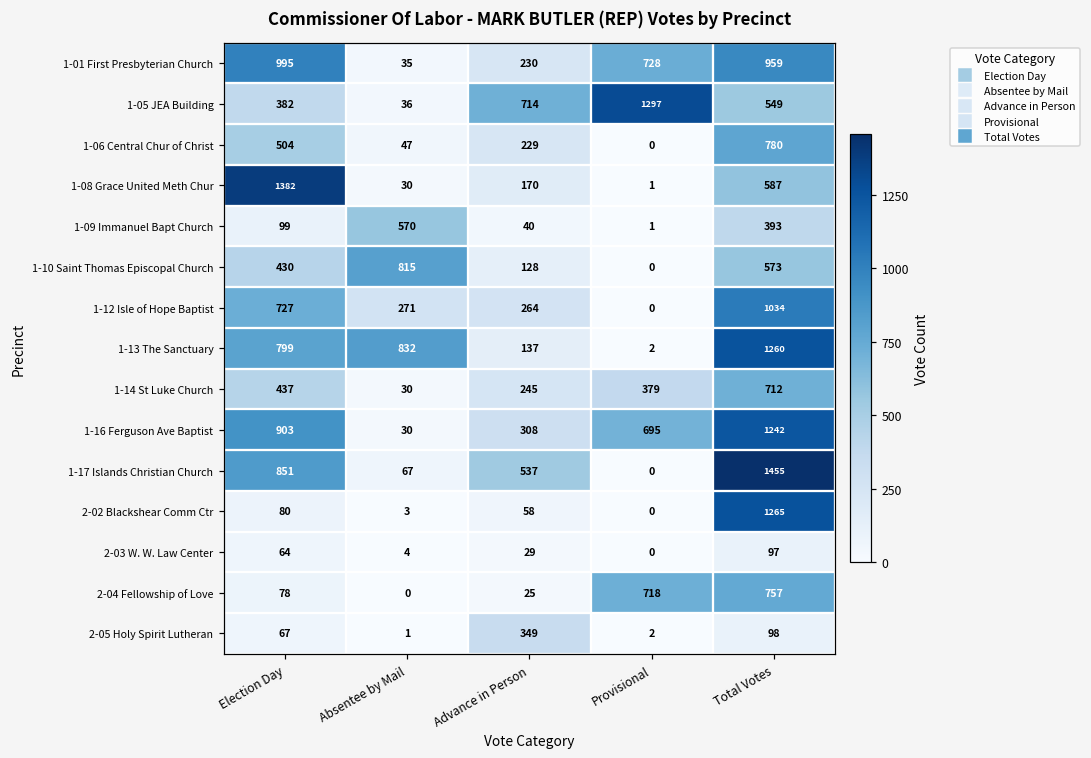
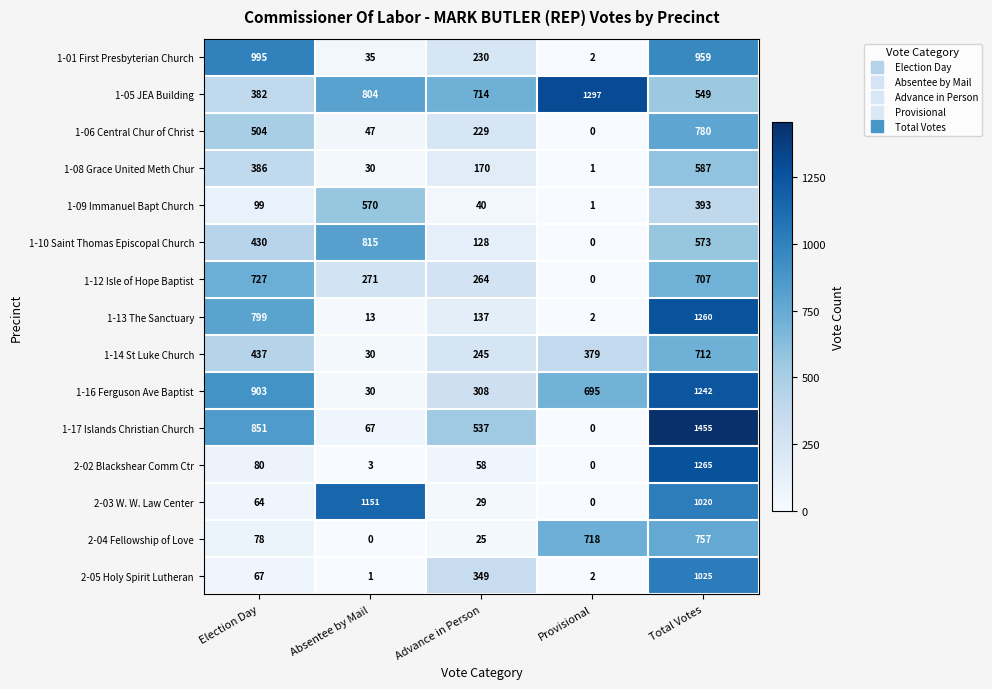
  {
    "1-01 First Presbyterian Church": {
      "Election Day": 995,
      "Absentee by Mail": 35,
      "Advance in Person": 230,
-     "Provisional": 728,
+     "Provisional": 2,
      "Total Votes": 959
    },
    "1-05 JEA Building": {
      "Election Day": 382,
-     "Absentee by Mail": 36,
+     "Absentee by Mail": 804,
      "Advance in Person": 714,
      "Provisional": 1297,
      "Total Votes": 549
    },
    "1-06 Central Chur of Christ": {
      "Election Day": 504,
      "Absentee by Mail": 47,
      "Advance in Person": 229,
      "Provisional": 0,
      "Total Votes": 780
    },
    "1-08 Grace United Meth Chur": {
-     "Election Day": 1382,
+     "Election Day": 386,
      "Absentee by Mail": 30,
      "Advance in Person": 170,
      "Provisional": 1,
      "Total Votes": 587
    },
    "1-09 Immanuel Bapt Church": {
      "Election Day": 99,
      "Absentee by Mail": 570,
      "Advance in Person": 40,
      "Provisional": 1,
      "Total Votes": 393
    },
    "1-10 Saint Thomas Episcopal Church": {
      "Election Day": 430,
      "Absentee by Mail": 815,
      "Advance in Person": 128,
      "Provisional": 0,
      "Total Votes": 573
    },
    "1-12 Isle of Hope Baptist": {
      "Election Day": 727,
      "Absentee by Mail": 271,
      "Advance in Person": 264,
      "Provisional": 0,
-     "Total Votes": 1034
+     "Total Votes": 707
    },
    "1-13 The Sanctuary": {
      "Election Day": 799,
-     "Absentee by Mail": 832,
+     "Absentee by Mail": 13,
      "Advance in Person": 137,
      "Provisional": 2,
      "Total Votes": 1260
    },
    "1-14 St Luke Church": {
      "Election Day": 437,
      "Absentee by Mail": 30,
      "Advance in Person": 245,
      "Provisional": 379,
      "Total Votes": 712
    },
    "1-16 Ferguson Ave Baptist": {
      "Election Day": 903,
      "Absentee by Mail": 30,
      "Advance in Person": 308,
      "Provisional": 695,
      "Total Votes": 1242
    },
    "1-17 Islands Christian Church": {
      "Election Day": 851,
      "Absentee by Mail": 67,
      "Advance in Person": 537,
      "Provisional": 0,
      "Total Votes": 1455
    },
    "2-02 Blackshear Comm Ctr": {
      "Election Day": 80,
      "Absentee by Mail": 3,
      "Advance in Person": 58,
      "Provisional": 0,
      "Total Votes": 1265
    },
    "2-03 W. W. Law Center": {
      "Election Day": 64,
-     "Absentee by Mail": 4,
+     "Absentee by Mail": 1151,
      "Advance in Person": 29,
      "Provisional": 0,
-     "Total Votes": 97
+     "Total Votes": 1020
    },
    "2-04 Fellowship of Love": {
      "Election Day": 78,
      "Absentee by Mail": 0,
      "Advance in Person": 25,
      "Provisional": 718,
      "Total Votes": 757
    },
    "2-05 Holy Spirit Lutheran": {
      "Election Day": 67,
      "Absentee by Mail": 1,
      "Advance in Person": 349,
      "Provisional": 2,
-     "Total Votes": 98
+     "Total Votes": 1025
    }
  }
